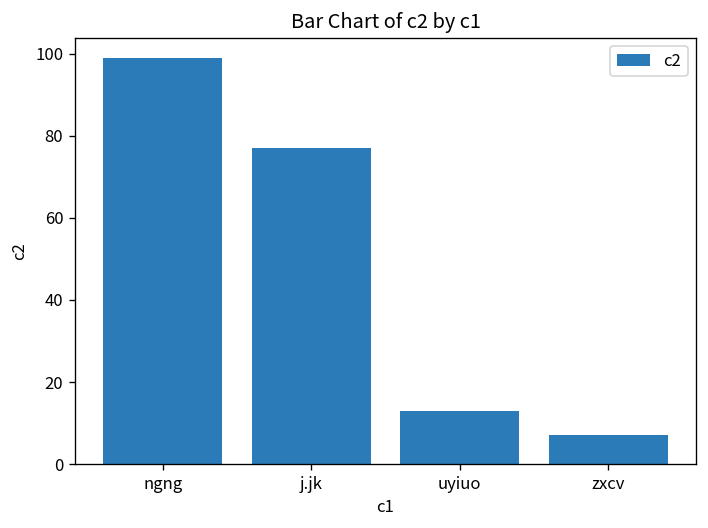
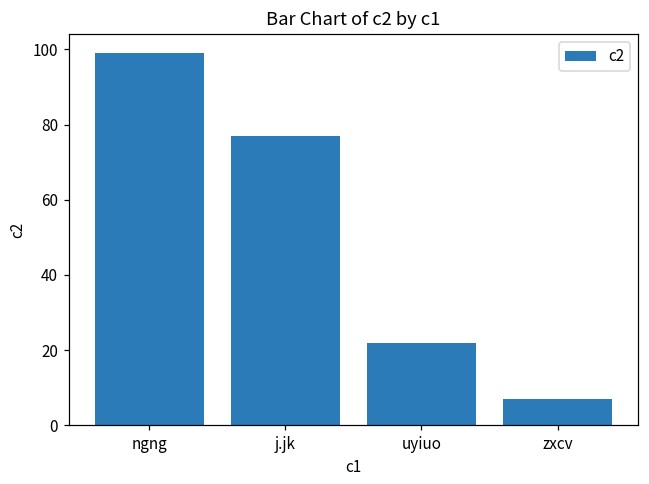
  {
    "ngng": 99,
    "j.jk": 77,
-   "uyiuo": 13,
+   "uyiuo": 22,
    "zxcv": 7
  }
